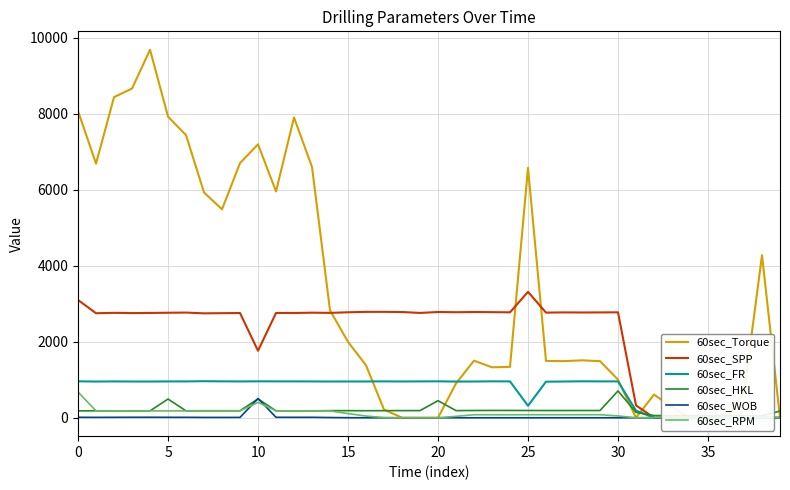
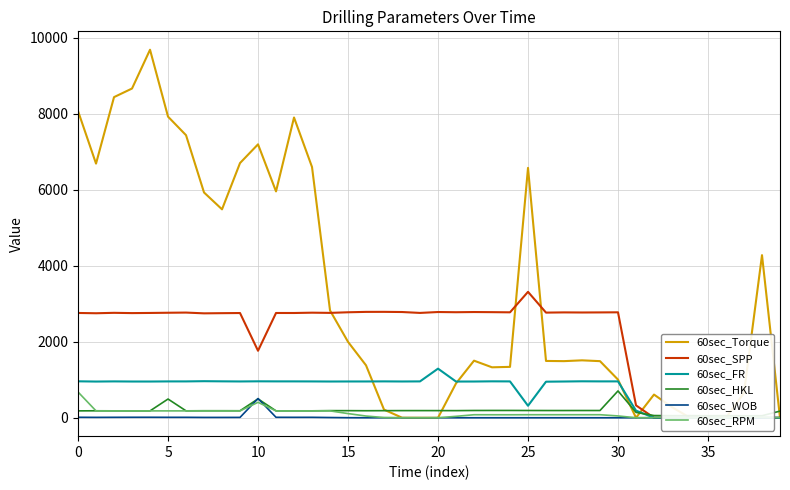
  {
    "60sec_Torque": {
      "0": 8100,
      "5": 7900,
      "10": 7200,
      "15": 2000,
      "25": 6600
    },
    "60sec_SPP": {
-     "0": 3100,
+     "0": 2800,
      "5": 2800,
      "10": 1800,
      "15": 2800,
      "20": 2800,
      "25": 3300,
      "30": 2800
    },
    "60sec_FR": {
      "0": 1000,
      "5": 1000,
      "10": 1000,
      "15": 1000,
-     "20": 1000,
+     "20": 1300,
      "25": 300
    },
    "60sec_HKL": {
      "0": 200,
      "5": 500,
      "15": 200,
-     "20": 400,
+     "20": 200,
      "25": 200,
      "30": 700
    },
    "60sec_WOB": {
      "0": 0,
      "5": 0,
      "15": 0,
      "25": 0
    },
    "60sec_RPM": {
      "0": 700,
      "5": 200,
      "10": 400,
      "15": 100,
      "25": 100
    }
  }
